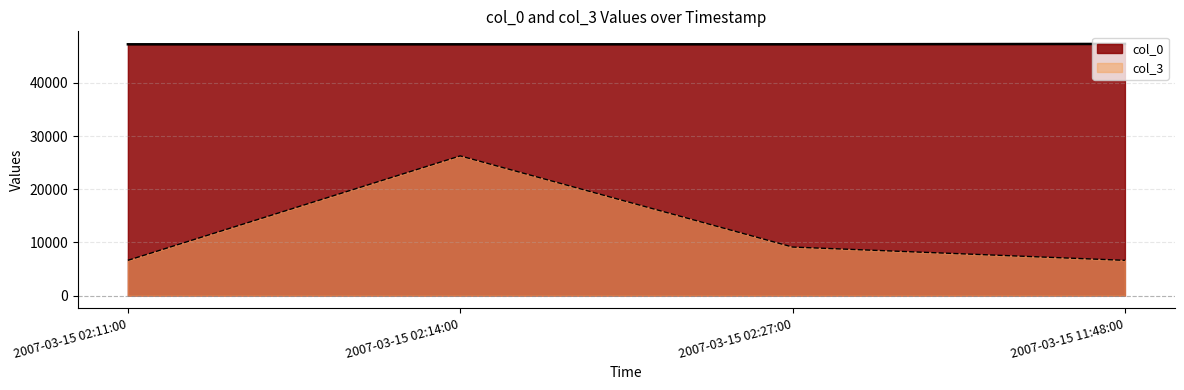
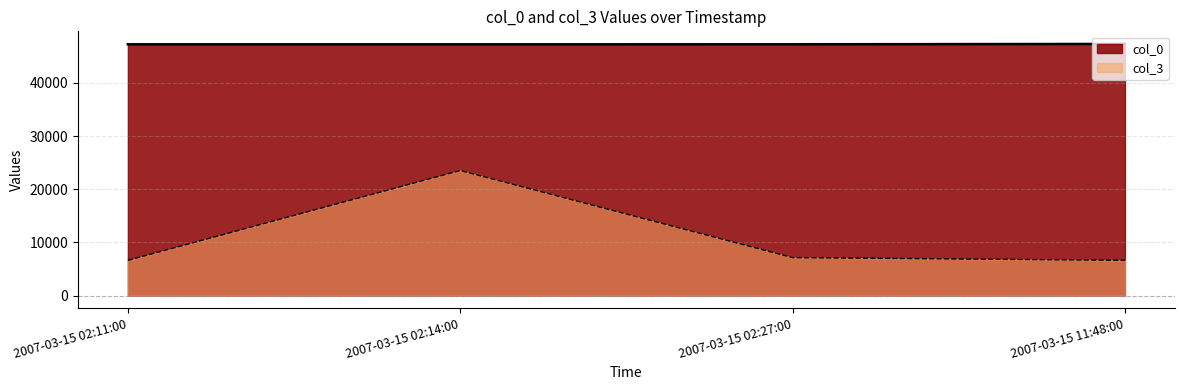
  {
    "col_0": {
      "2007-03-15 02:11:00": 47000,
      "2007-03-15 02:14:00": 47000,
      "2007-03-15 02:27:00": 47000
    },
    "col_3": {
      "2007-03-15 02:11:00": 7000,
-     "2007-03-15 02:14:00": 26000,
-     "2007-03-15 02:27:00": 9000,
+     "2007-03-15 02:14:00": 24000,
+     "2007-03-15 02:27:00": 7000,
      "2007-03-15 11:48:00": 7000
    }
  }
